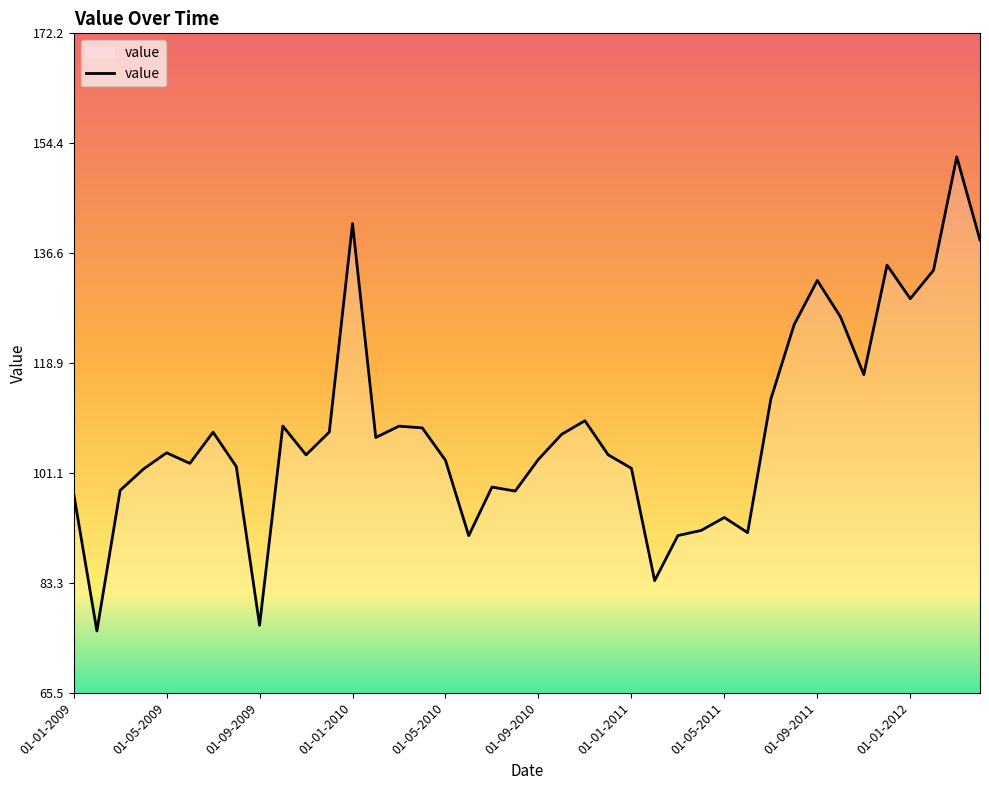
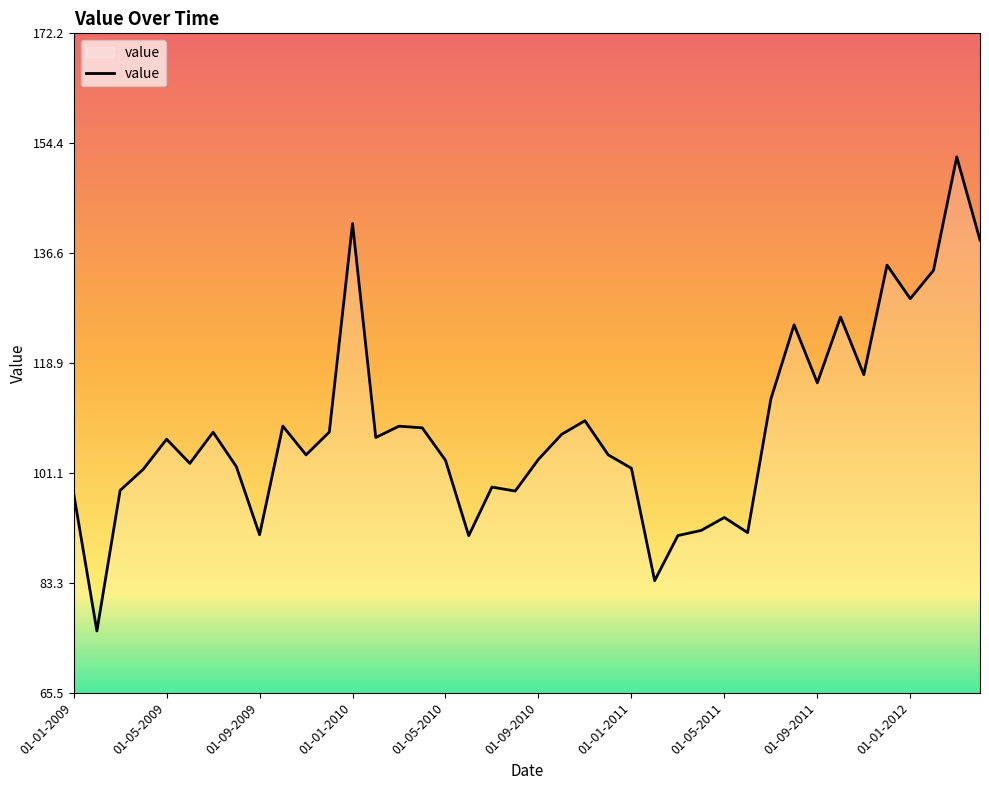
  {
    "01-01-2009": 98,
-   "01-05-2009": 104,
-   "01-09-2009": 76,
+   "01-05-2009": 107,
+   "01-09-2009": 91,
    "01-01-2010": 141,
    "01-05-2010": 103,
    "01-09-2010": 103,
    "01-01-2011": 102,
    "01-05-2011": 94,
-   "01-09-2011": 132,
+   "01-09-2011": 116,
    "01-01-2012": 129
  }
